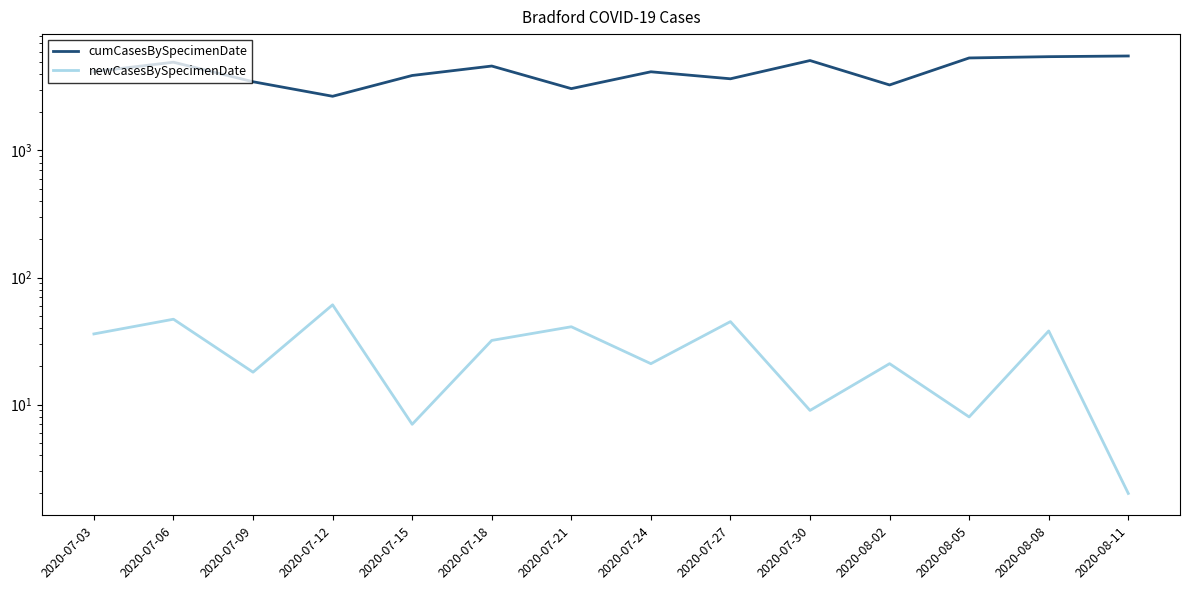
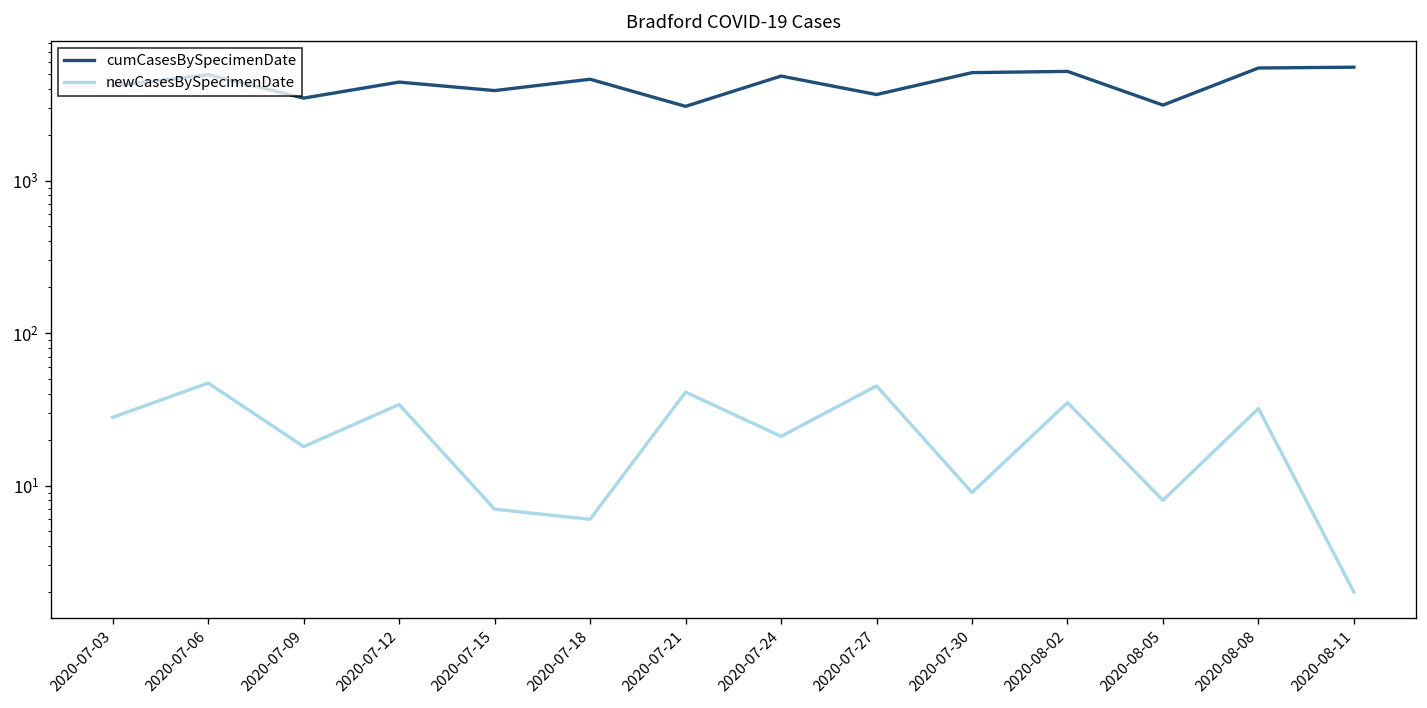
  {
    "cumCasesBySpecimenDate": {
      "2020-07-09": 3500,
-     "2020-07-12": 2700,
+     "2020-07-12": 4400,
      "2020-07-15": 3900,
      "2020-07-18": 4600,
      "2020-07-21": 3100,
-     "2020-07-24": 4200,
+     "2020-07-24": 4800,
      "2020-07-27": 3700,
      "2020-07-30": 5100,
-     "2020-08-02": 3300,
-     "2020-08-05": 5300,
+     "2020-08-02": 5200,
+     "2020-08-05": 3100,
      "2020-08-08": 5500,
      "2020-08-11": 6000
    },
    "newCasesBySpecimenDate": {
-     "2020-07-03": 36,
+     "2020-07-03": 28,
      "2020-07-06": 47,
      "2020-07-09": 18,
-     "2020-07-12": 60,
+     "2020-07-12": 34,
      "2020-07-15": 7,
-     "2020-07-18": 32,
+     "2020-07-18": 6,
      "2020-07-21": 41,
      "2020-07-24": 21,
      "2020-07-27": 45,
      "2020-07-30": 9,
-     "2020-08-02": 21,
+     "2020-08-02": 35,
      "2020-08-05": 8,
-     "2020-08-08": 38,
+     "2020-08-08": 32,
      "2020-08-11": 2
    }
  }
